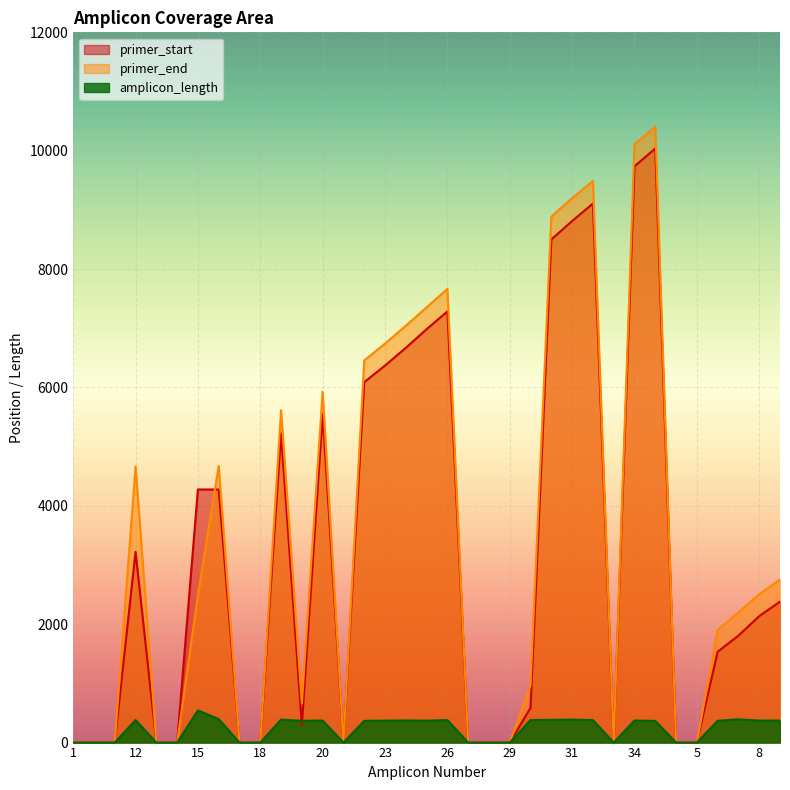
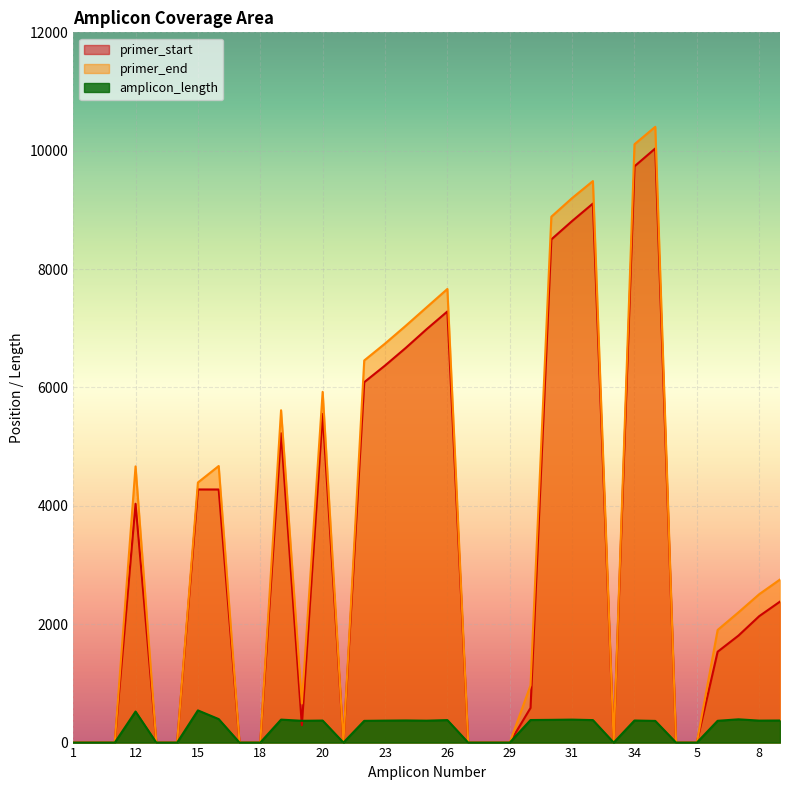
  {
    "primer_start": {
-     "12": 3200,
+     "12": 4000,
      "15": 4300
    },
    "primer_end": {
      "12": 4700,
-     "15": 2500
+     "15": 4400
    },
    "amplicon_length": {
-     "12": 400,
+     "12": 500,
      "15": 500
    }
  }
